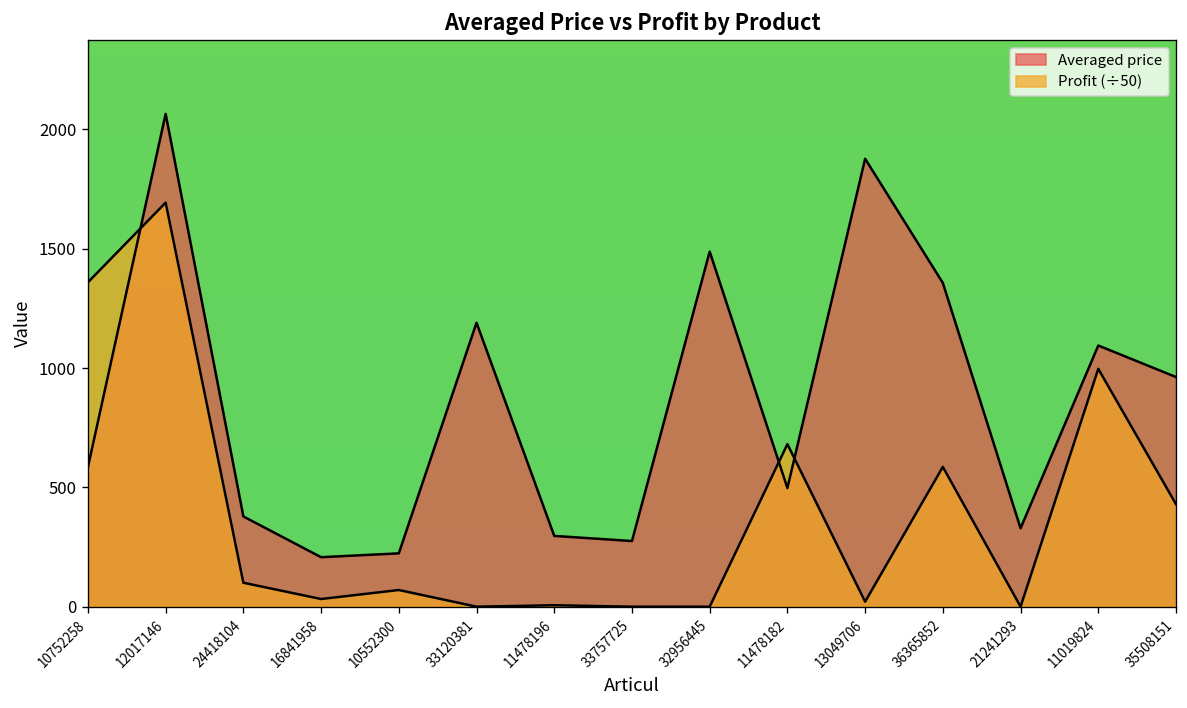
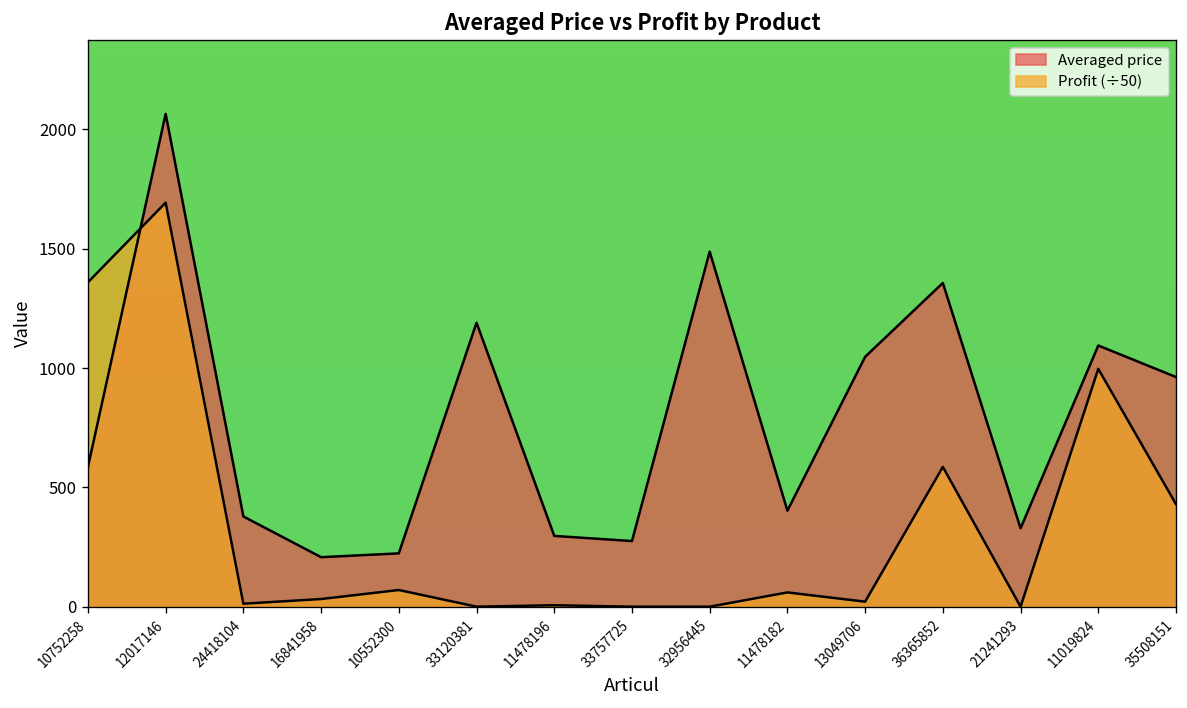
  {
    "Averaged price": {
      "10752258": 590,
      "12017146": 2070,
      "24418104": 380,
      "16841958": 210,
      "10552300": 220,
      "33120381": 1190,
      "11478196": 300,
      "33757725": 280,
      "32956445": 1490,
-     "11478182": 500,
-     "13049706": 1880,
+     "11478182": 400,
+     "13049706": 1050,
      "36365852": 1360,
      "21241293": 330,
      "11019824": 1090,
      "35508151": 960
    },
    "Profit (÷50)": {
      "10752258": 1360,
      "12017146": 1690,
-     "24418104": 100,
+     "24418104": 10,
      "16841958": 30,
      "10552300": 70,
      "33120381": 0,
      "11478196": 10,
      "33757725": 0,
      "32956445": 0,
-     "11478182": 680,
+     "11478182": 60,
      "13049706": 20,
      "36365852": 590,
      "21241293": 0,
      "11019824": 1000,
      "35508151": 430
    }
  }
